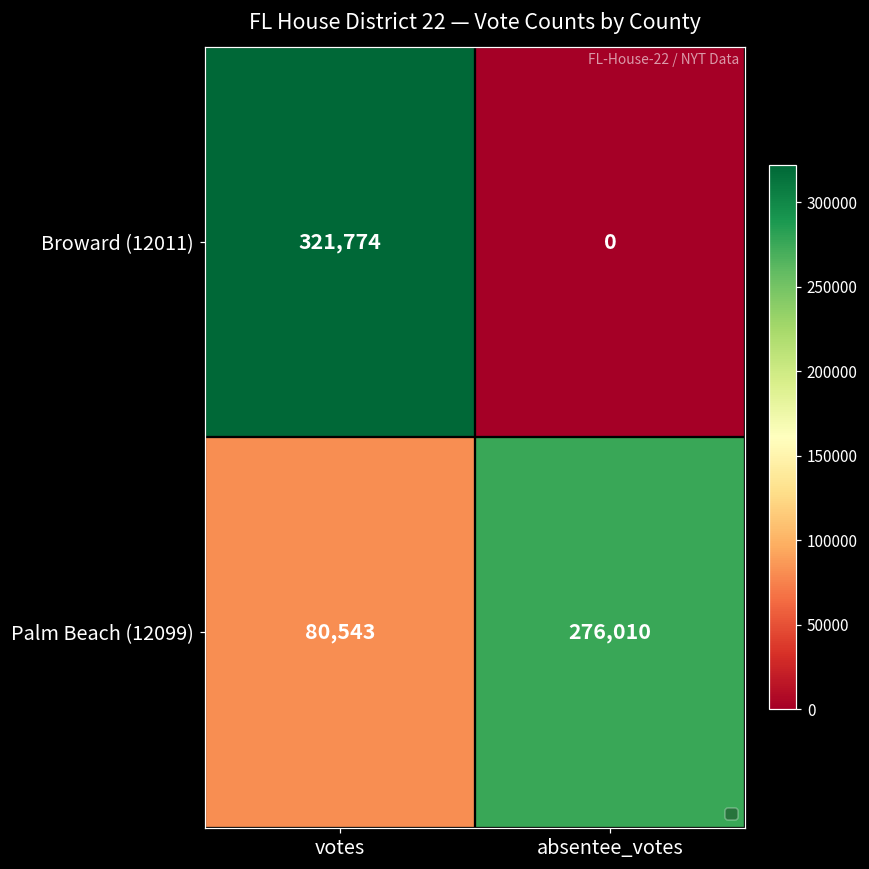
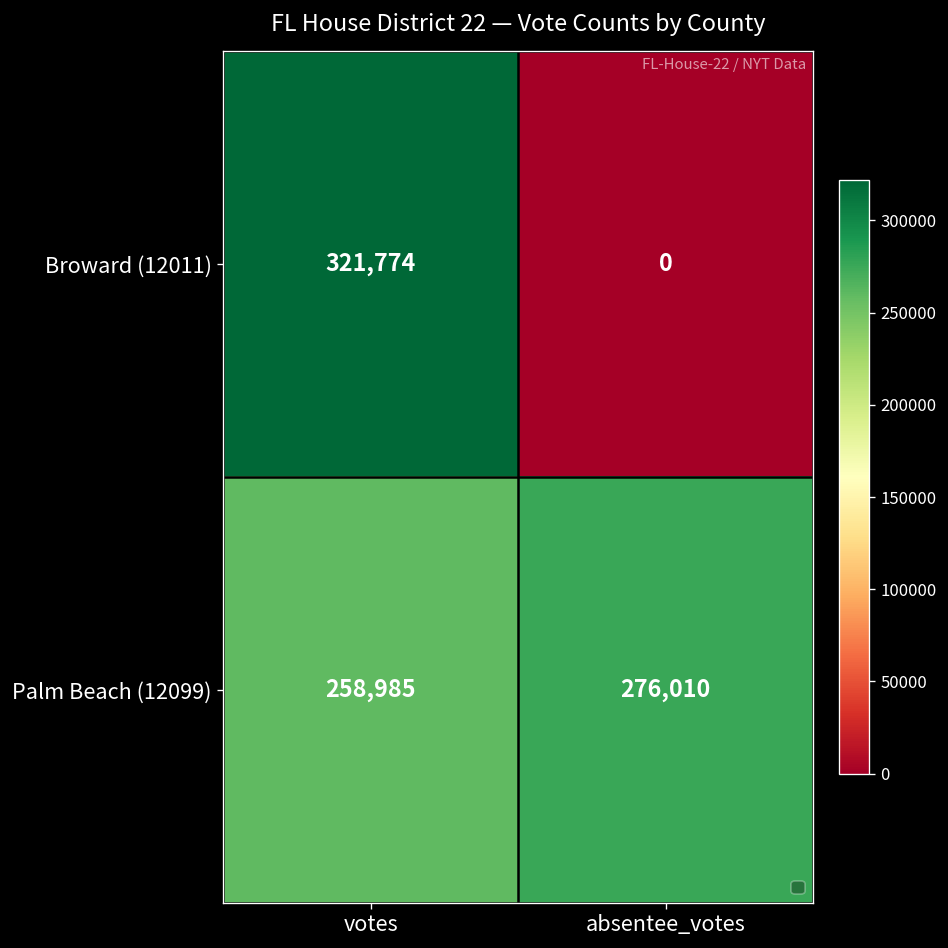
  {
    "Broward (12011)": {
      "votes": "321,774"
    },
    "Palm Beach (12099)": {
-     "votes": "80,543",
+     "votes": "258,985",
      "absentee_votes": "276,010"
    }
  }
